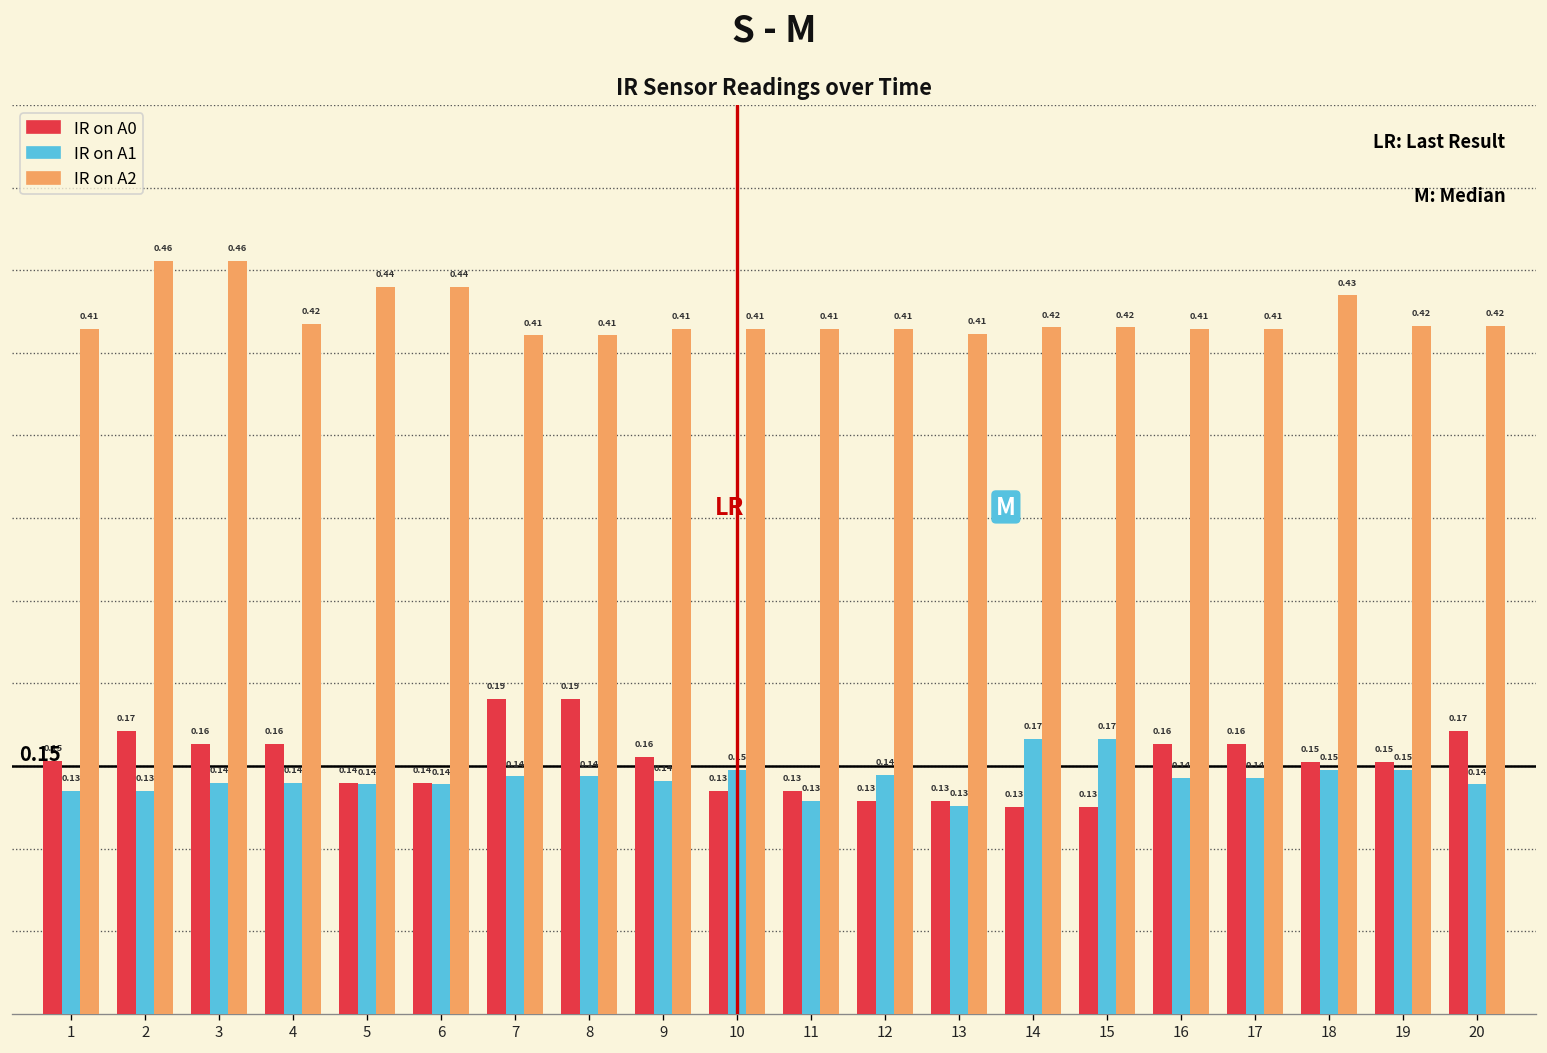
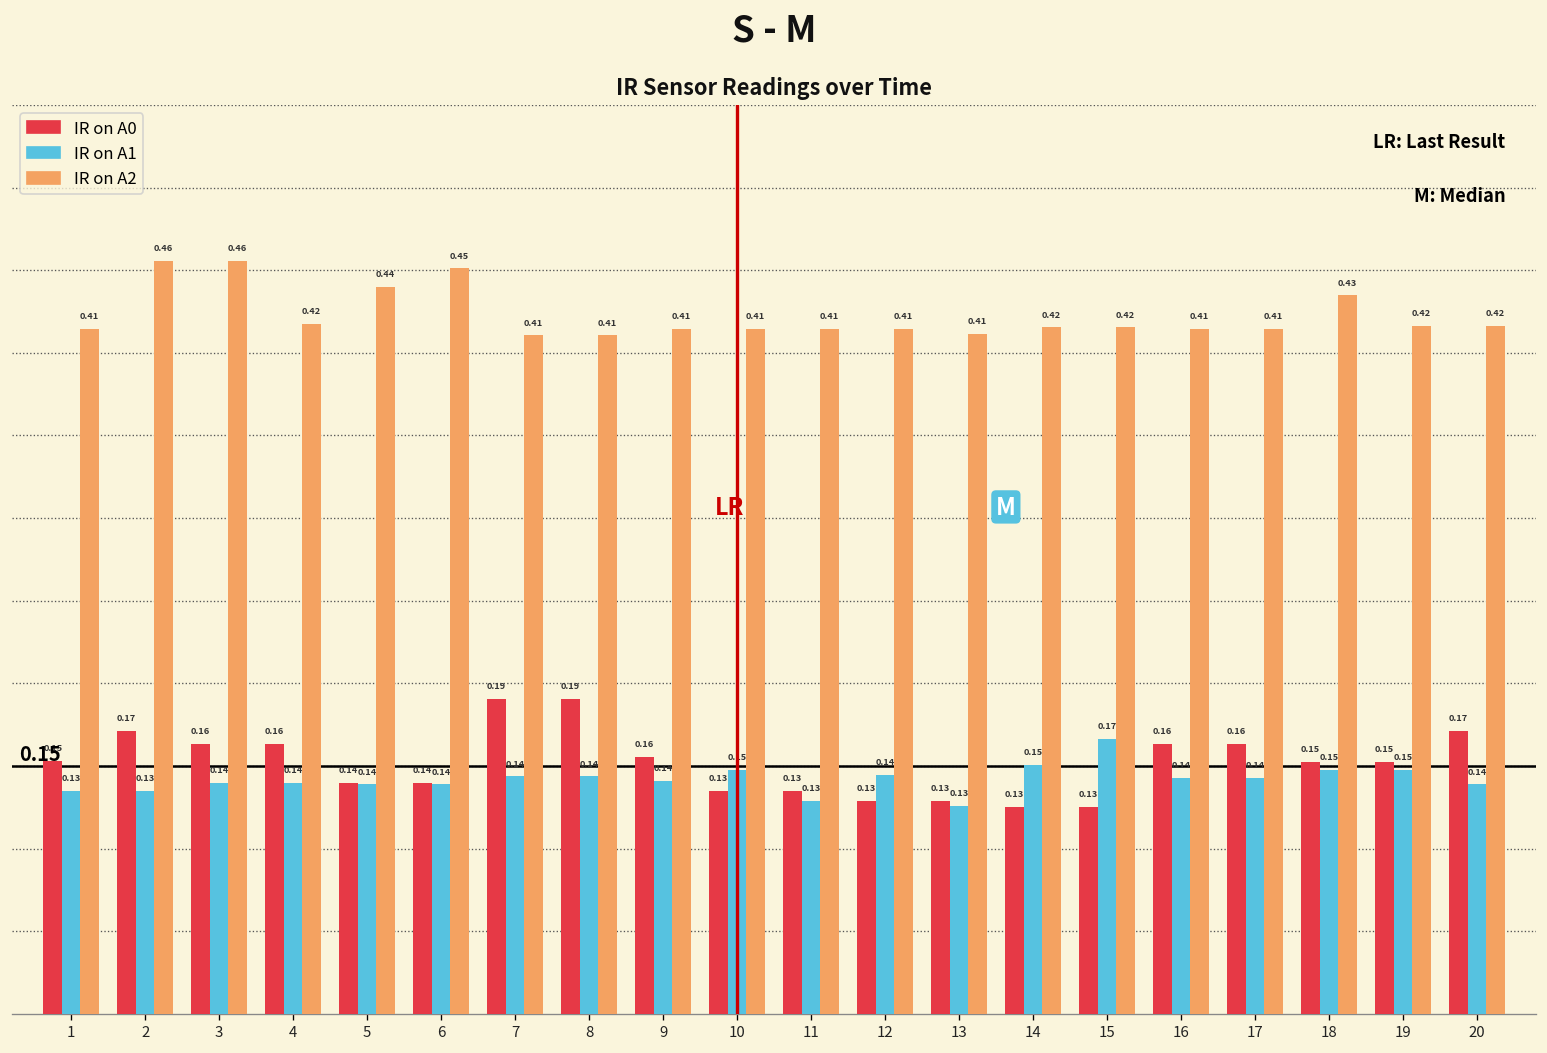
  {
    "IR on A0": {
      "2": 0.17,
      "3": 0.16,
      "4": 0.16,
      "5": 0.14,
      "6": 0.14,
      "7": 0.19,
      "8": 0.19,
      "9": 0.16,
      "10": 0.13,
      "11": 0.13,
      "12": 0.13,
      "13": 0.13,
      "14": 0.13,
      "15": 0.13,
      "16": 0.16,
      "17": 0.16,
      "18": 0.15,
      "19": 0.15,
      "20": 0.17
    },
    "IR on A1": {
      "1": 0.13,
      "2": 0.13,
      "3": 0.14,
      "4": 0.14,
      "5": 0.14,
      "6": 0.14,
      "7": 0.14,
      "8": 0.14,
      "9": 0.14,
      "10": 0.15,
      "11": 0.13,
      "12": 0.14,
      "13": 0.13,
-     "14": 0.17,
+     "14": 0.15,
      "15": 0.17,
      "16": 0.14,
      "17": 0.14,
      "18": 0.15,
      "19": 0.15,
      "20": 0.14
    },
    "IR on A2": {
      "1": 0.41,
      "2": 0.46,
      "3": 0.46,
      "4": 0.42,
      "5": 0.44,
-     "6": 0.44,
+     "6": 0.45,
      "7": 0.41,
      "8": 0.41,
      "9": 0.41,
      "10": 0.41,
      "11": 0.41,
      "12": 0.41,
      "13": 0.41,
      "14": 0.42,
      "15": 0.42,
      "16": 0.41,
      "17": 0.41,
      "18": 0.43,
      "19": 0.42,
      "20": 0.42
    }
  }
